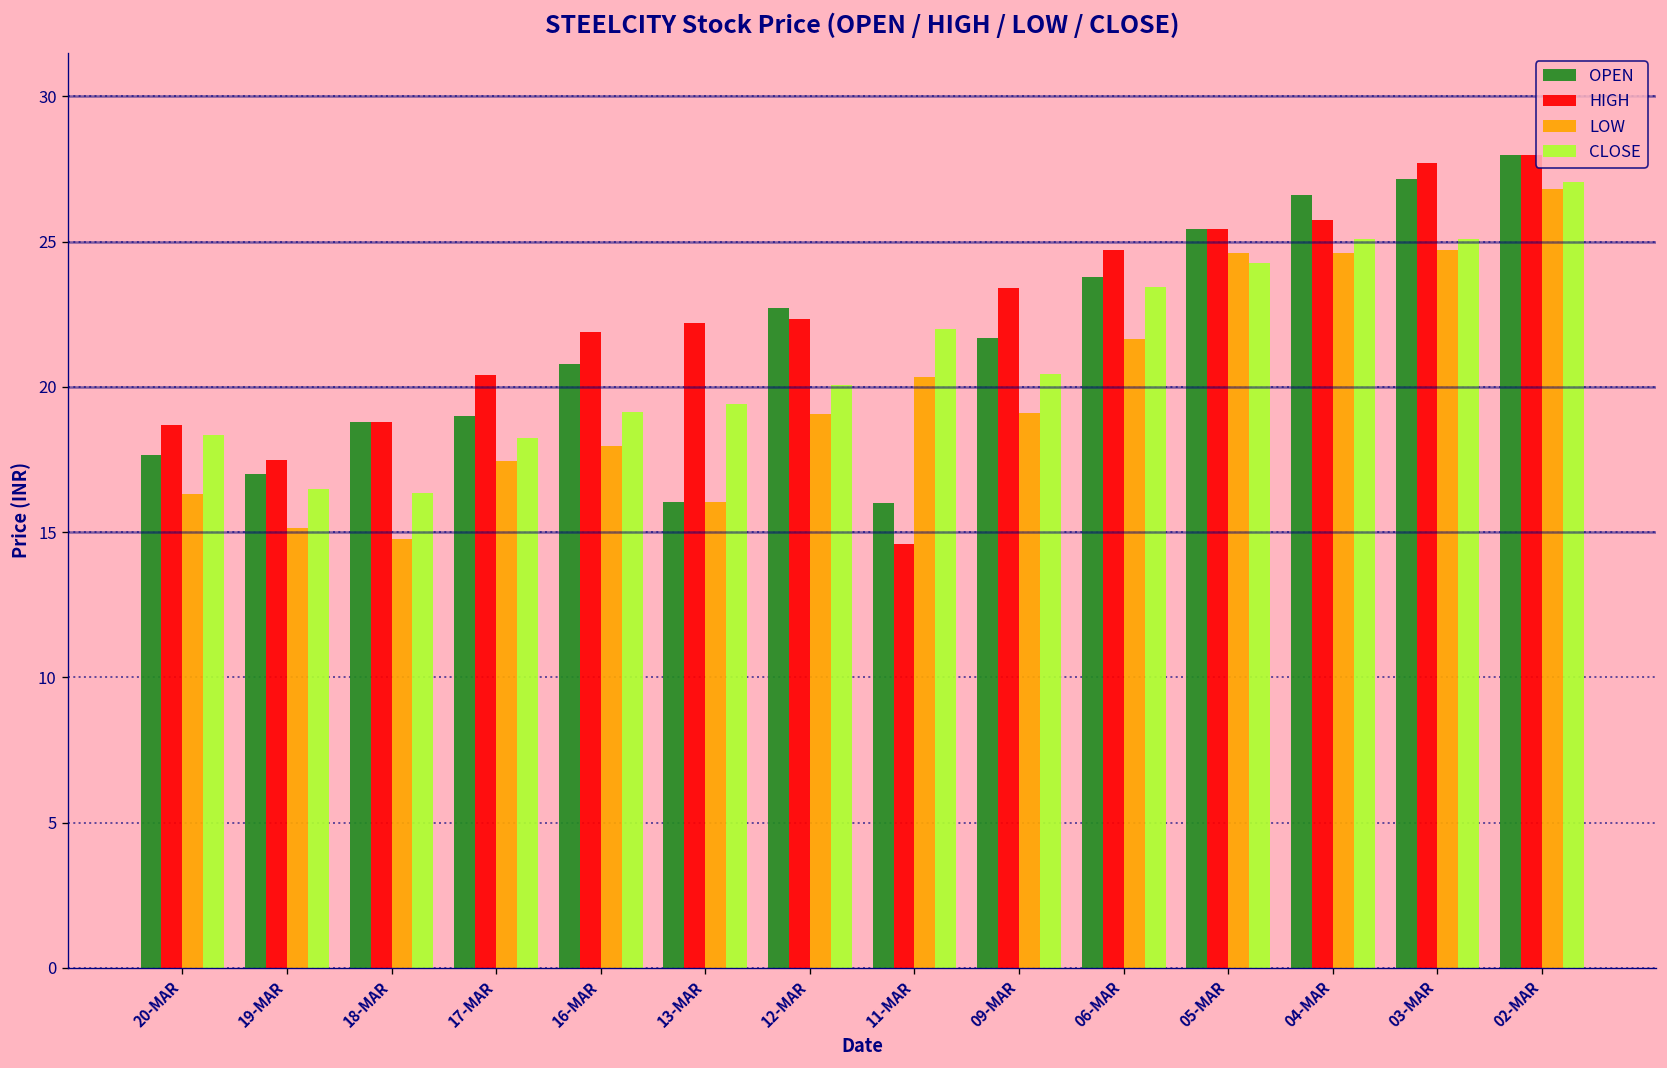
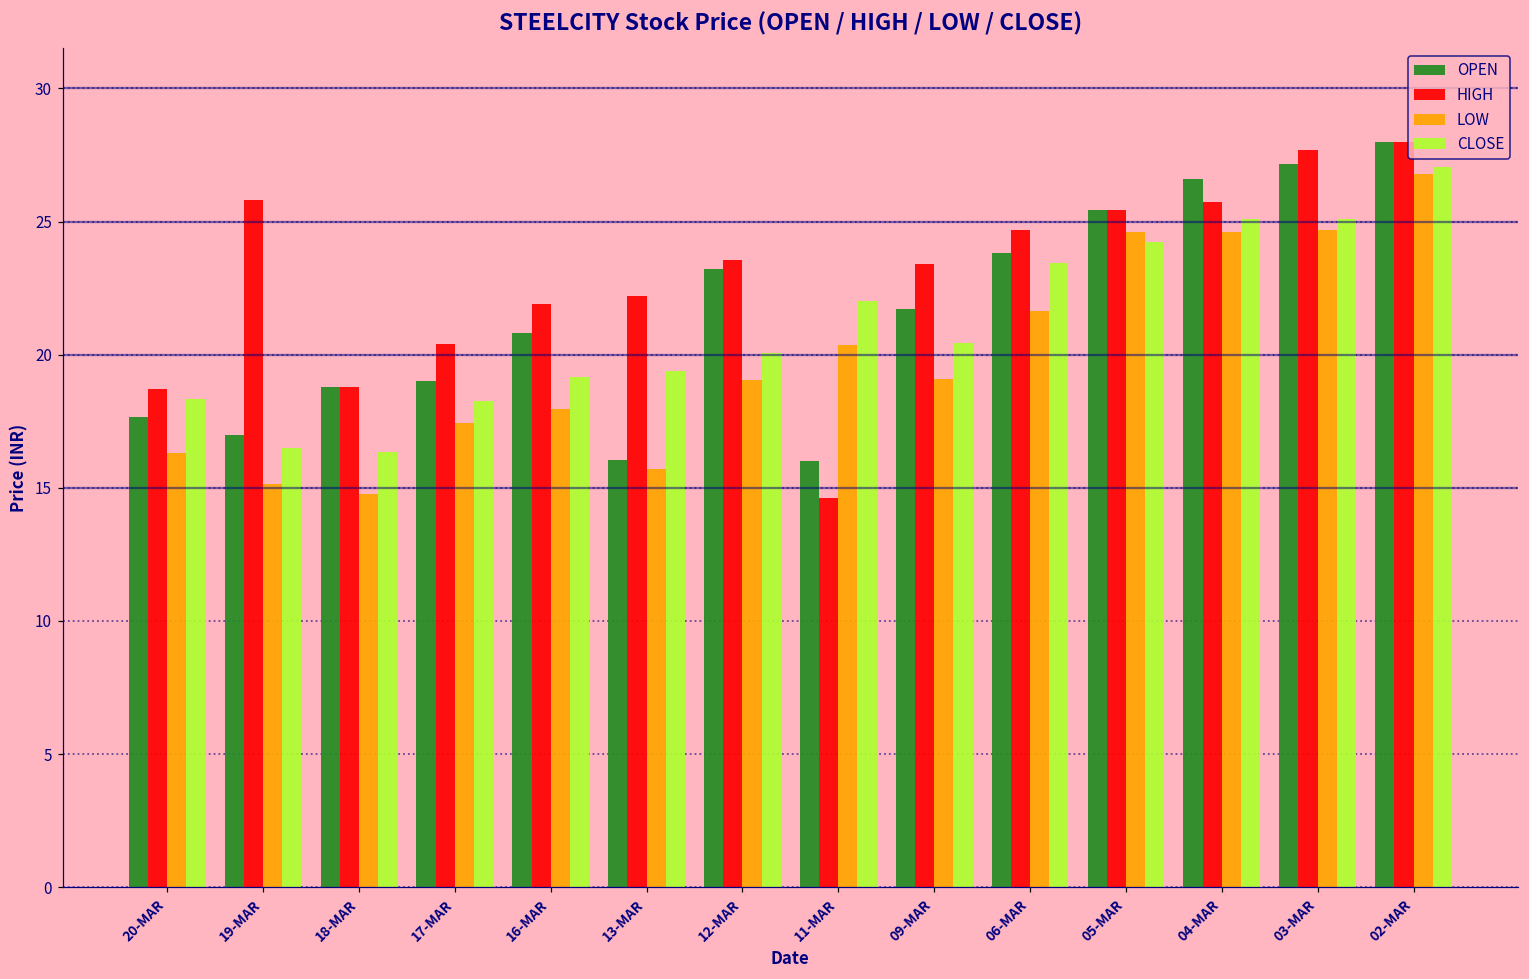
  {
    "OPEN": {
      "20-MAR": 17.7,
      "19-MAR": 17.0,
      "18-MAR": 18.8,
      "17-MAR": 19.0,
      "16-MAR": 20.8,
      "13-MAR": 16.1,
-     "12-MAR": 22.7,
+     "12-MAR": 23.2,
      "11-MAR": 16.0,
      "09-MAR": 21.7,
      "06-MAR": 23.8,
      "05-MAR": 25.5,
      "04-MAR": 26.6,
      "03-MAR": 27.2,
      "02-MAR": 28.0
    },
    "HIGH": {
      "20-MAR": 18.7,
-     "19-MAR": 17.5,
+     "19-MAR": 25.8,
      "18-MAR": 18.8,
      "17-MAR": 20.4,
      "16-MAR": 21.9,
      "13-MAR": 22.2,
-     "12-MAR": 22.3,
+     "12-MAR": 23.6,
      "11-MAR": 14.6,
      "09-MAR": 23.4,
      "06-MAR": 24.7,
      "05-MAR": 25.5,
      "04-MAR": 25.8,
      "03-MAR": 27.7,
      "02-MAR": 28.0
    },
    "LOW": {
      "20-MAR": 16.3,
      "19-MAR": 15.2,
      "18-MAR": 14.8,
      "17-MAR": 17.5,
      "16-MAR": 18.0,
-     "13-MAR": 16.1,
+     "13-MAR": 15.7,
      "12-MAR": 19.1,
      "11-MAR": 20.4,
      "09-MAR": 19.1,
      "06-MAR": 21.7,
      "05-MAR": 24.6,
      "04-MAR": 24.6,
      "03-MAR": 24.7,
      "02-MAR": 26.8
    },
    "CLOSE": {
      "20-MAR": 18.4,
      "19-MAR": 16.5,
      "18-MAR": 16.4,
      "17-MAR": 18.3,
      "16-MAR": 19.2,
      "13-MAR": 19.4,
      "12-MAR": 20.1,
      "11-MAR": 22.0,
      "09-MAR": 20.5,
      "06-MAR": 23.5,
      "05-MAR": 24.3,
      "04-MAR": 25.1,
      "03-MAR": 25.1,
      "02-MAR": 27.1
    }
  }
